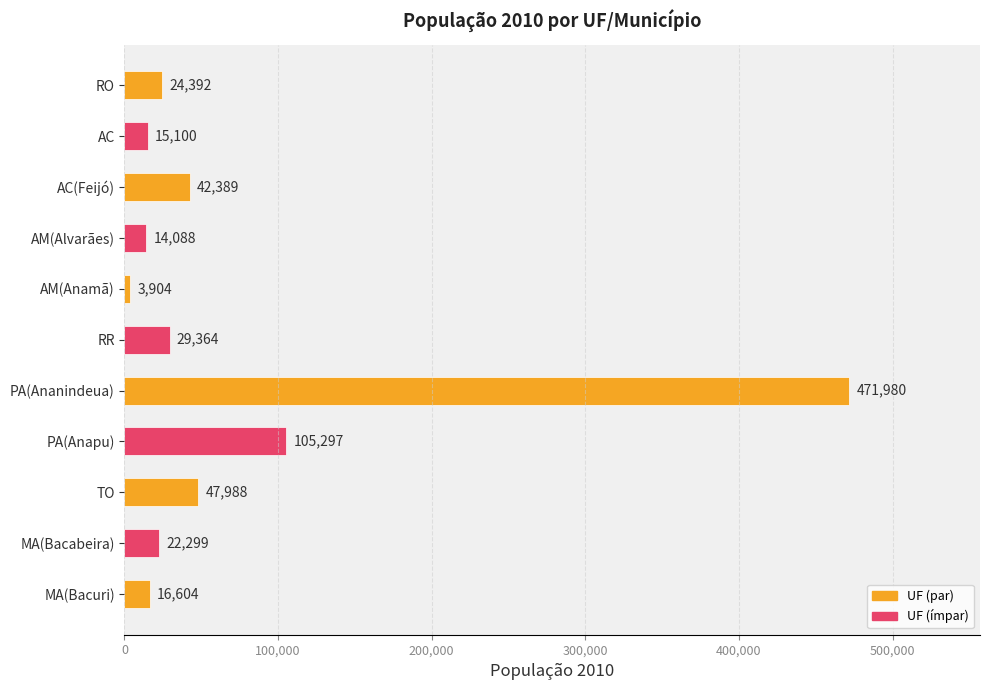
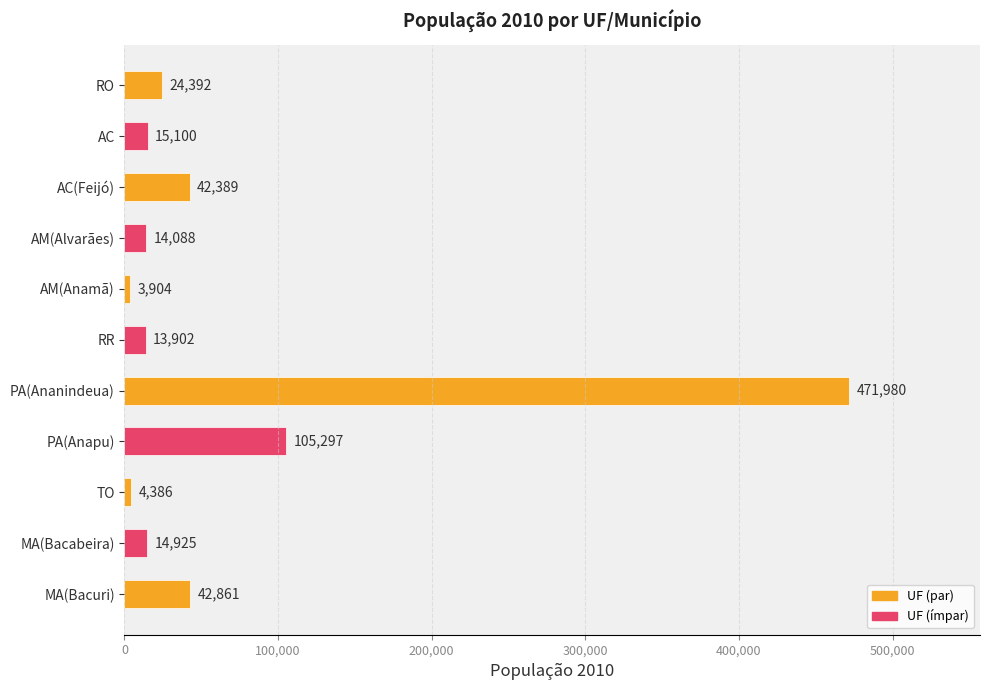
  {
    "RO": "24,392",
    "AC": "15,100",
    "AC(Feijó)": "42,389",
    "AM(Alvarães)": "14,088",
    "AM(Anamã)": "3,904",
-   "RR": "29,364",
+   "RR": "13,902",
    "PA(Ananindeua)": "471,980",
    "PA(Anapu)": "105,297",
-   "TO": "47,988",
-   "MA(Bacabeira)": "22,299",
-   "MA(Bacuri)": "16,604"
+   "TO": "4,386",
+   "MA(Bacabeira)": "14,925",
+   "MA(Bacuri)": "42,861"
  }
